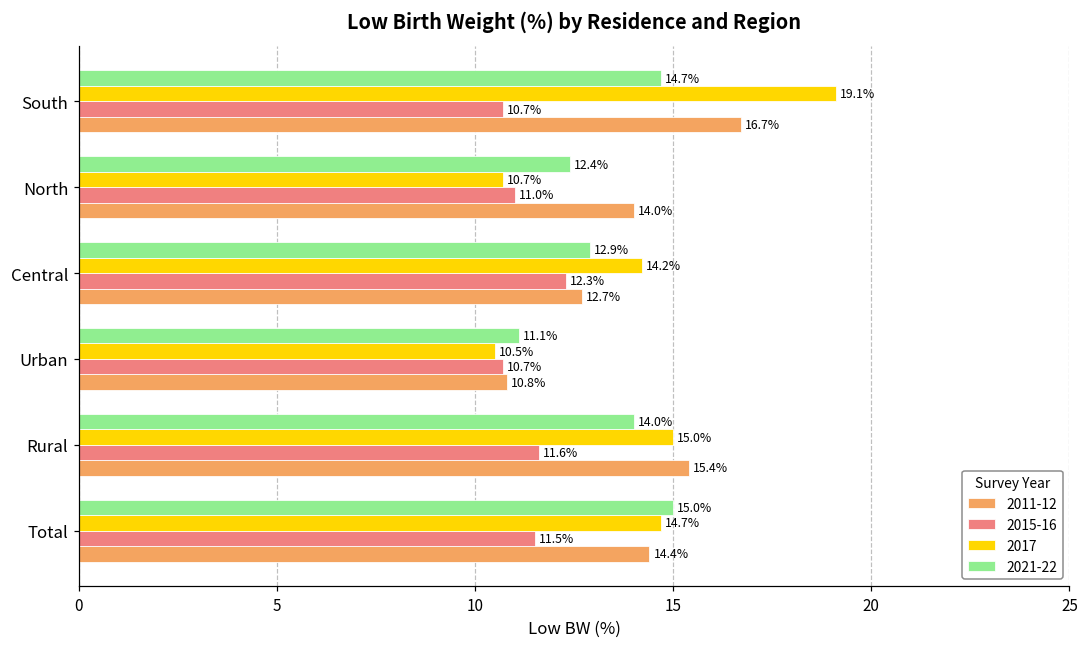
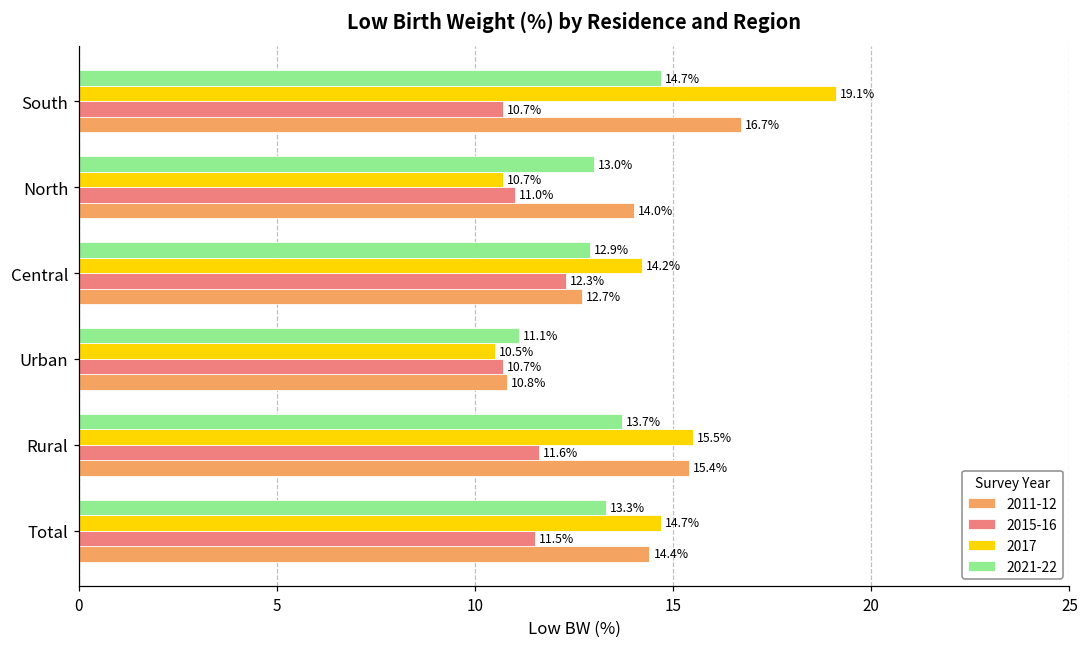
  {
    "2017": {
      "South": "19.1%",
      "North": "10.7%",
      "Central": "14.2%",
      "Urban": "10.5%",
-     "Rural": "15.0%",
+     "Rural": "15.5%",
      "Total": "14.7%"
    },
    "2021-22": {
      "South": "14.7%",
-     "North": "12.4%",
+     "North": "13.0%",
      "Central": "12.9%",
      "Urban": "11.1%",
-     "Rural": "14.0%",
-     "Total": "15.0%"
+     "Rural": "13.7%",
+     "Total": "13.3%"
    }
  }
